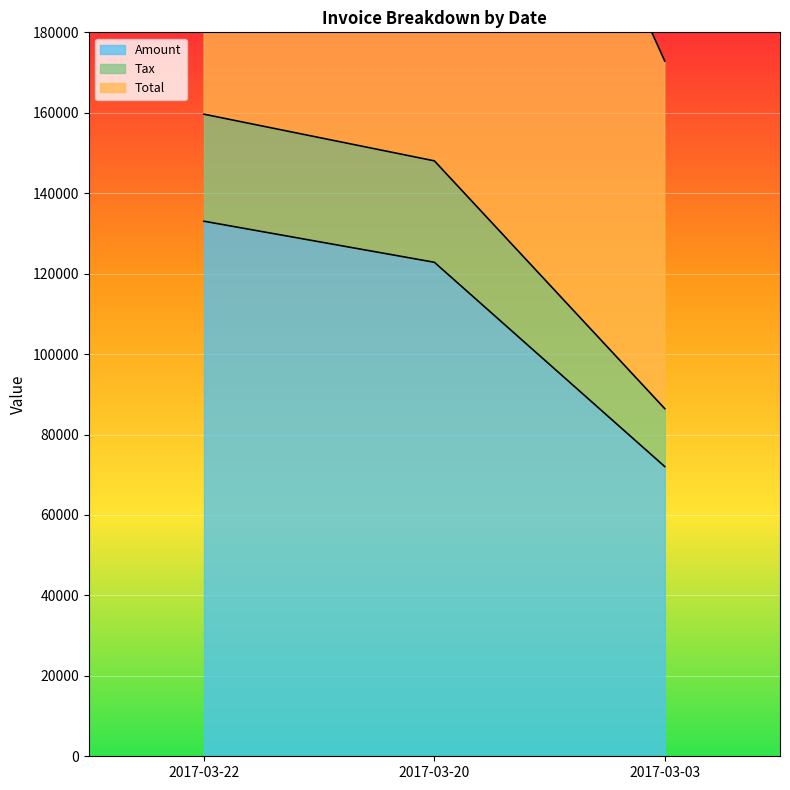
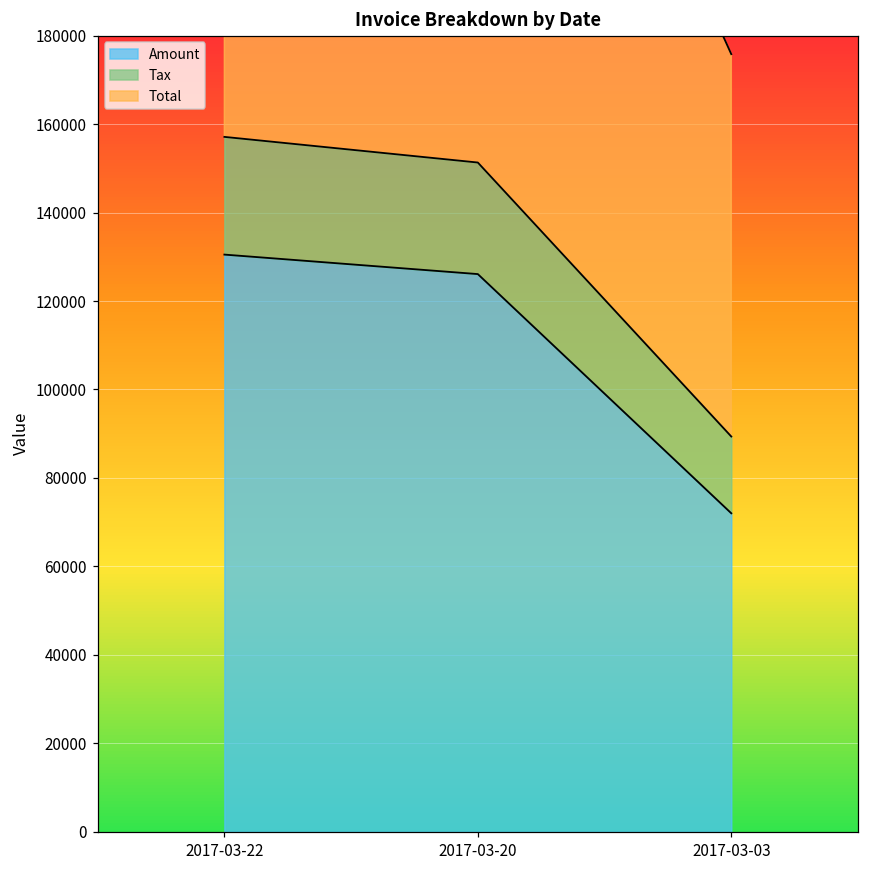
  {
    "Amount": {
-     "2017-03-22": 133000,
-     "2017-03-20": 123000,
+     "2017-03-22": 130000,
+     "2017-03-20": 126000,
      "2017-03-03": 72000
    },
    "Tax": {
      "2017-03-22": 27000,
      "2017-03-20": 25000,
-     "2017-03-03": 14000
+     "2017-03-03": 17000
    },
    "Total": {
      "2017-03-03": 86000
    }
  }
